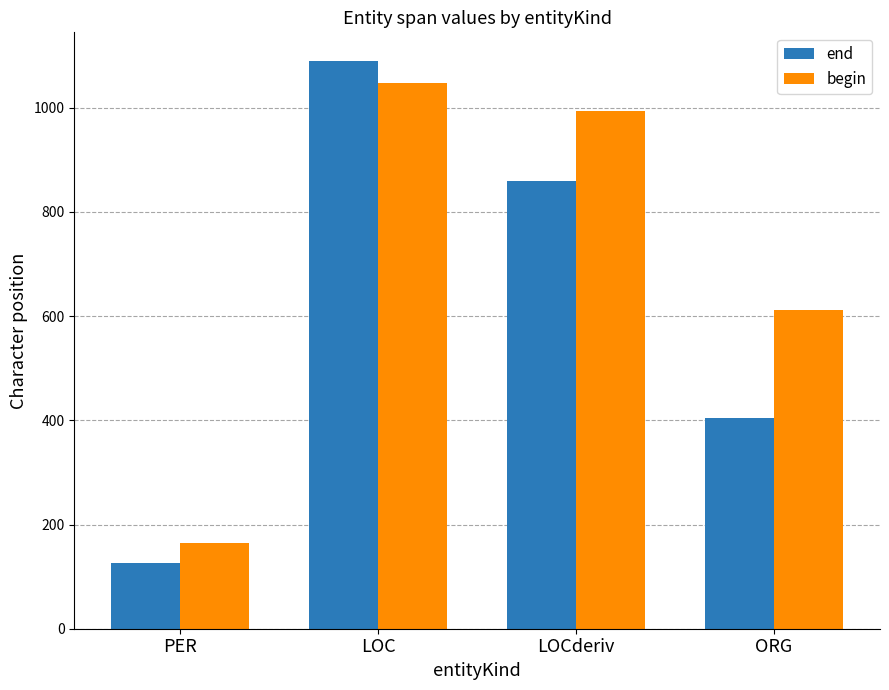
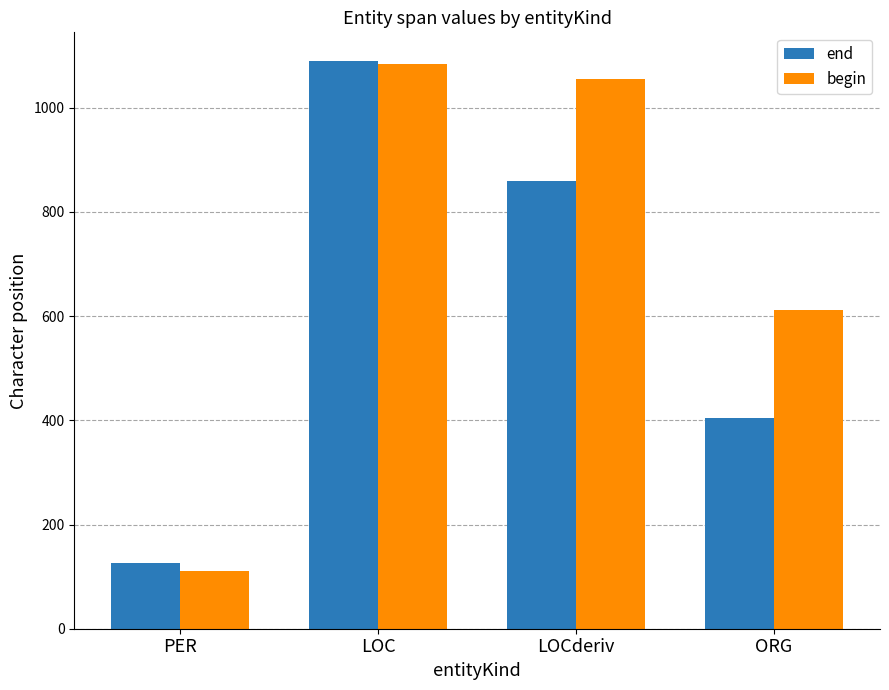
  {
    "end": {
      "PER": 130,
      "LOC": 1090,
      "LOCderiv": 860,
      "ORG": 410
    },
    "begin": {
-     "PER": 170,
-     "LOC": 1050,
-     "LOCderiv": 990,
+     "PER": 110,
+     "LOC": 1080,
+     "LOCderiv": 1060,
      "ORG": 610
    }
  }
